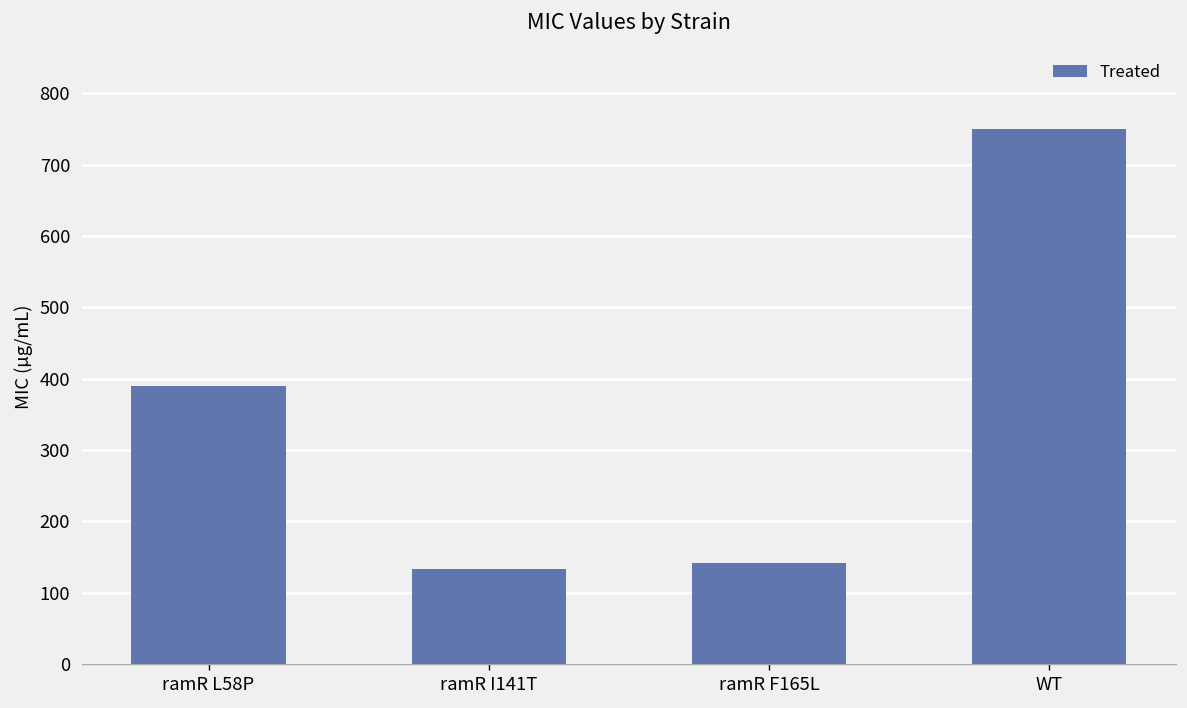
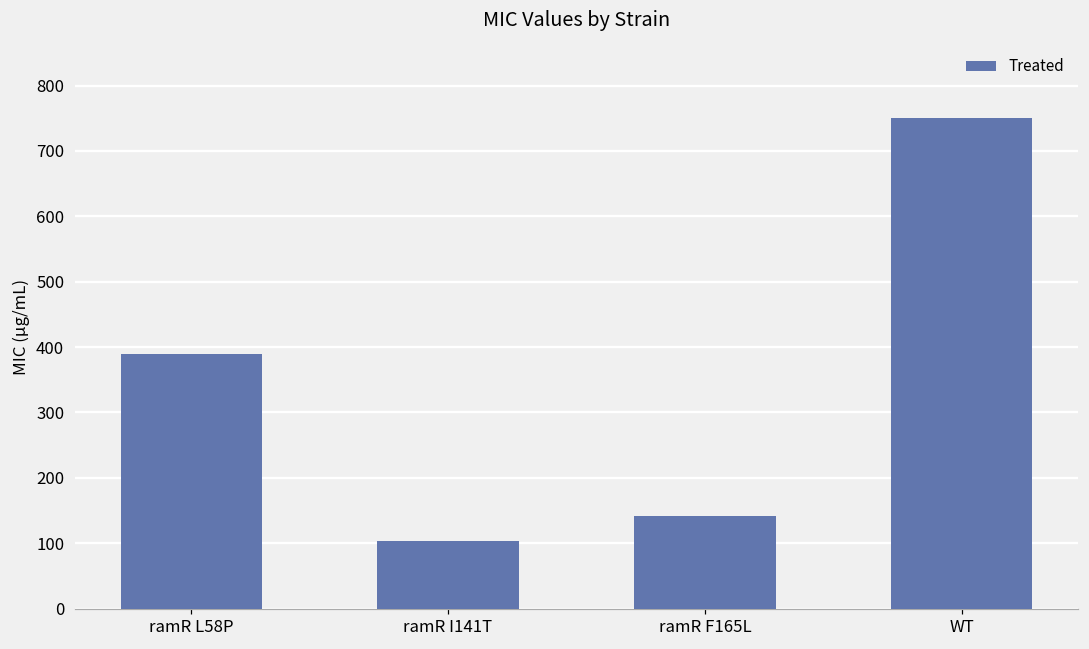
  {
    "ramR L58P": 390,
-   "ramR I141T": 130,
+   "ramR I141T": 100,
    "ramR F165L": 140,
    "WT": 750
  }
